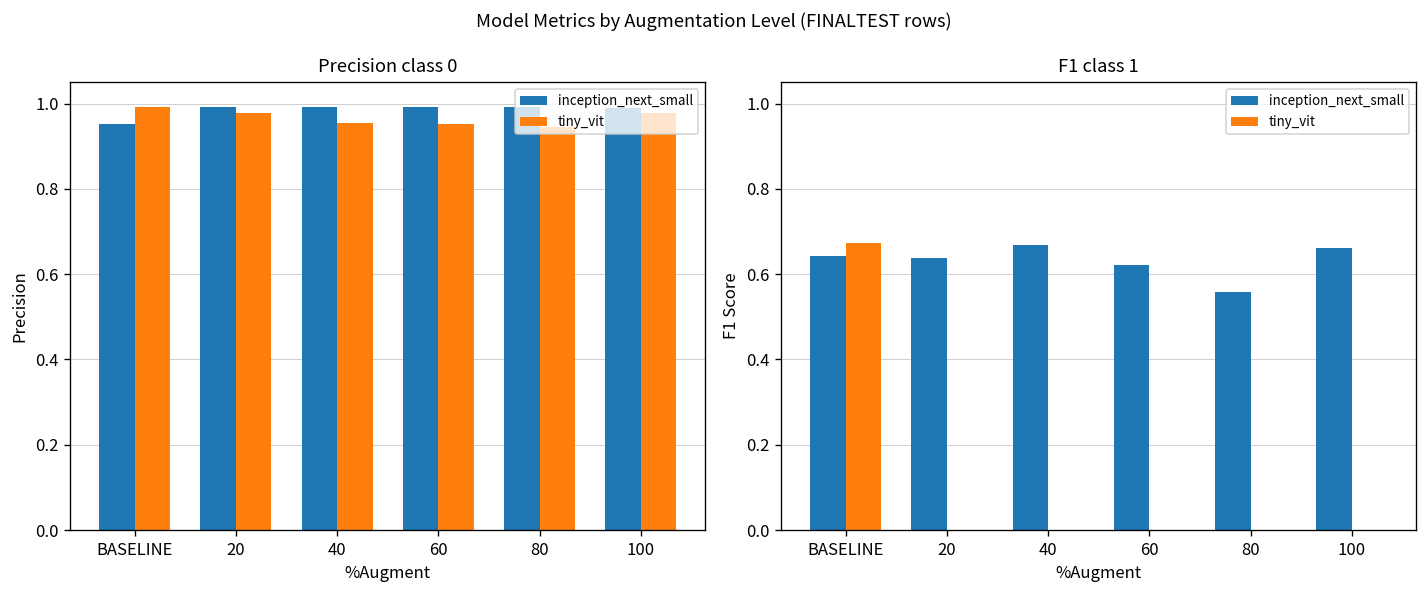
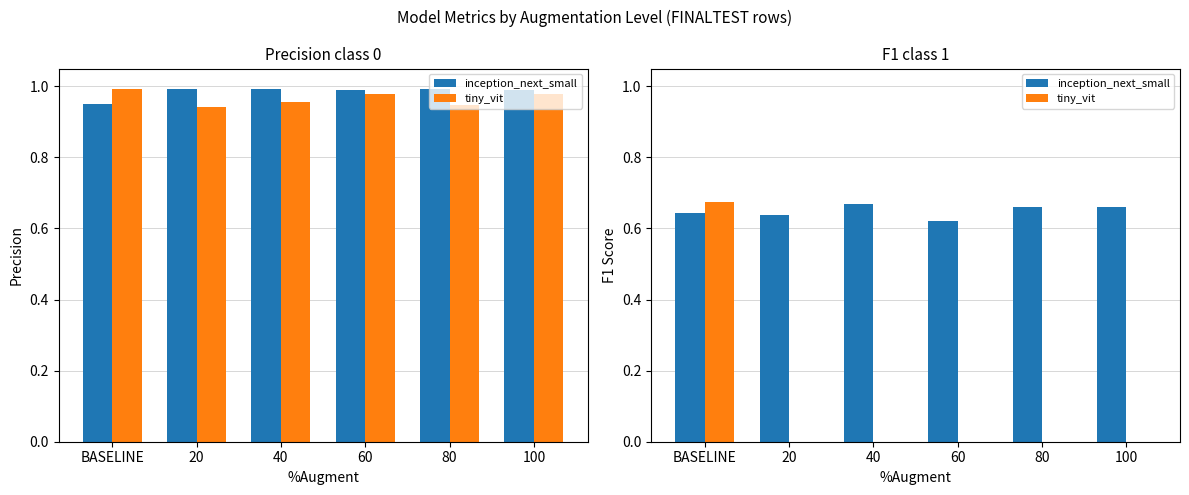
  {
    "Precision class 0": {
      "inception_next_small": {
        "BASELINE": 0.95,
        "20": 0.99,
        "40": 0.99,
        "60": 0.99
      },
      "tiny_vit": {
        "BASELINE": 0.99,
-       "20": 0.98,
+       "20": 0.94,
        "40": 0.96,
-       "60": 0.95
+       "60": 0.98
      }
    },
    "F1 class 1": {
      "inception_next_small": {
        "BASELINE": 0.64,
        "20": 0.64,
        "40": 0.67,
        "60": 0.62,
-       "80": 0.56,
+       "80": 0.66,
        "100": 0.66
      },
      "tiny_vit": {
        "BASELINE": 0.67,
        "20": 0.00,
        "40": 0.00,
        "60": 0.00,
        "80": 0.00,
        "100": 0.00
      }
    }
  }
